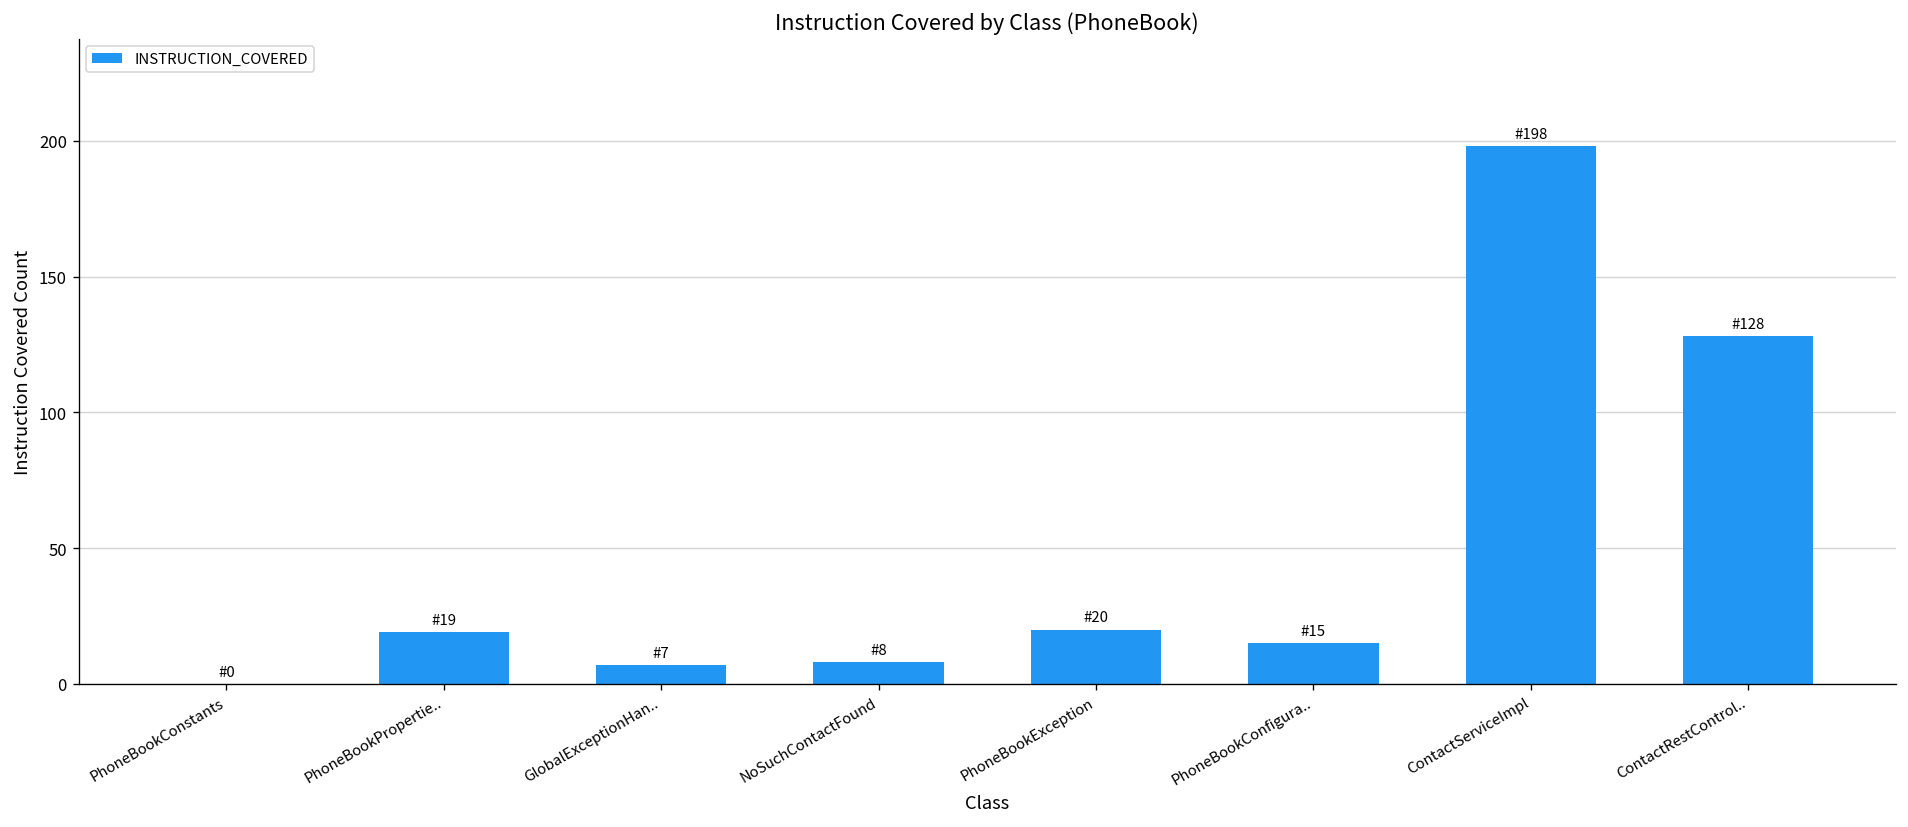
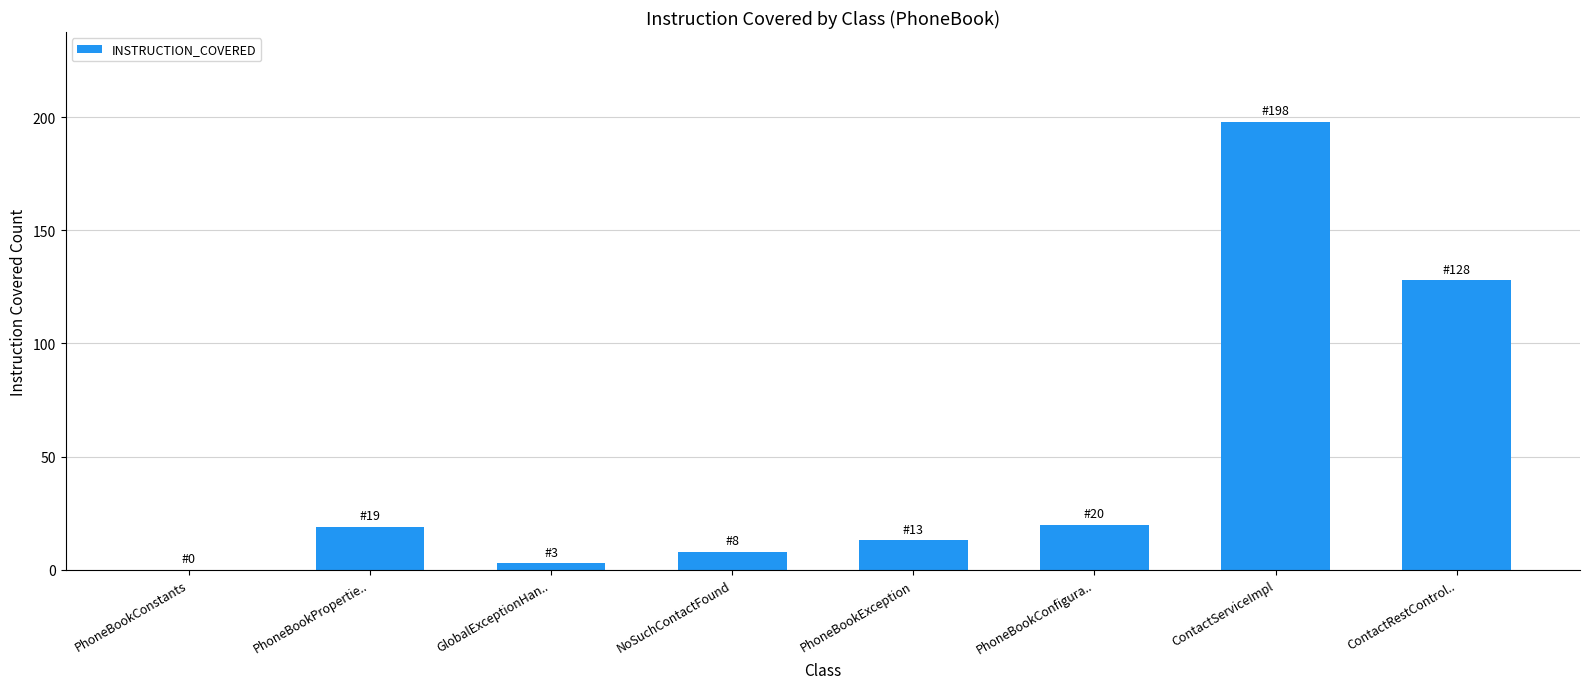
  {
    "PhoneBookConstants": 0,
    "PhoneBookPropertie..": 19,
-   "GlobalExceptionHan..": 7,
+   "GlobalExceptionHan..": 3,
    "NoSuchContactFound": 8,
-   "PhoneBookException": 20,
-   "PhoneBookConfigura..": 15,
+   "PhoneBookException": 13,
+   "PhoneBookConfigura..": 20,
    "ContactServiceImpl": 198,
    "ContactRestControl..": 128
  }
